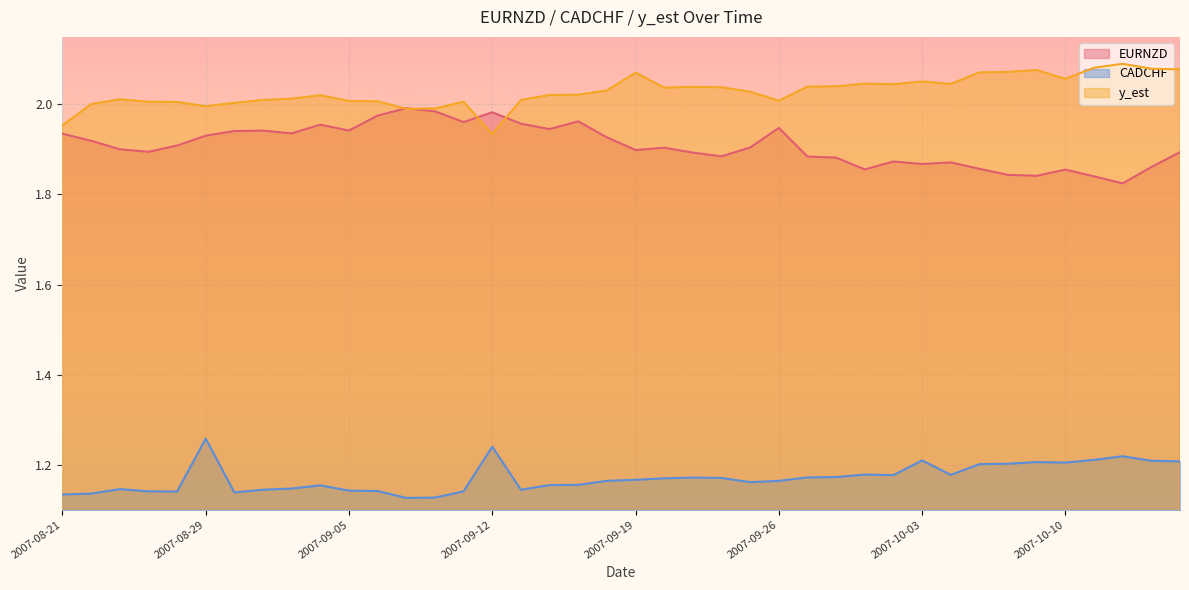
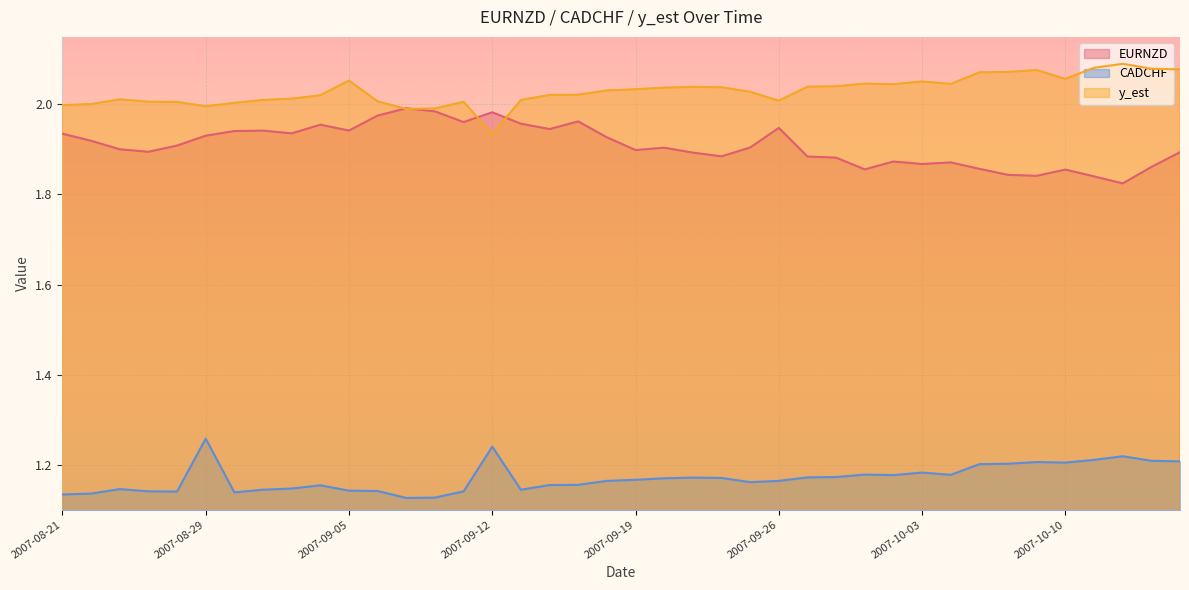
  {
    "EURNZD": {
      "2007-08-21": 1.93,
      "2007-08-29": 1.93,
      "2007-09-05": 1.94,
      "2007-09-12": 1.98,
      "2007-09-19": 1.90,
      "2007-09-26": 1.95,
      "2007-10-03": 1.87,
      "2007-10-10": 1.86
    },
    "CADCHF": {
      "2007-08-21": 1.13,
      "2007-08-29": 1.26,
      "2007-09-05": 1.14,
      "2007-09-12": 1.24,
      "2007-09-19": 1.17,
      "2007-09-26": 1.16,
-     "2007-10-03": 1.21,
+     "2007-10-03": 1.18,
      "2007-10-10": 1.20
    },
    "y_est": {
-     "2007-08-21": 1.95,
+     "2007-08-21": 2.00,
      "2007-08-29": 2.00,
-     "2007-09-05": 2.01,
+     "2007-09-05": 2.05,
      "2007-09-12": 1.93,
-     "2007-09-19": 2.07,
+     "2007-09-19": 2.03,
      "2007-09-26": 2.01,
      "2007-10-03": 2.05,
      "2007-10-10": 2.06
    }
  }
